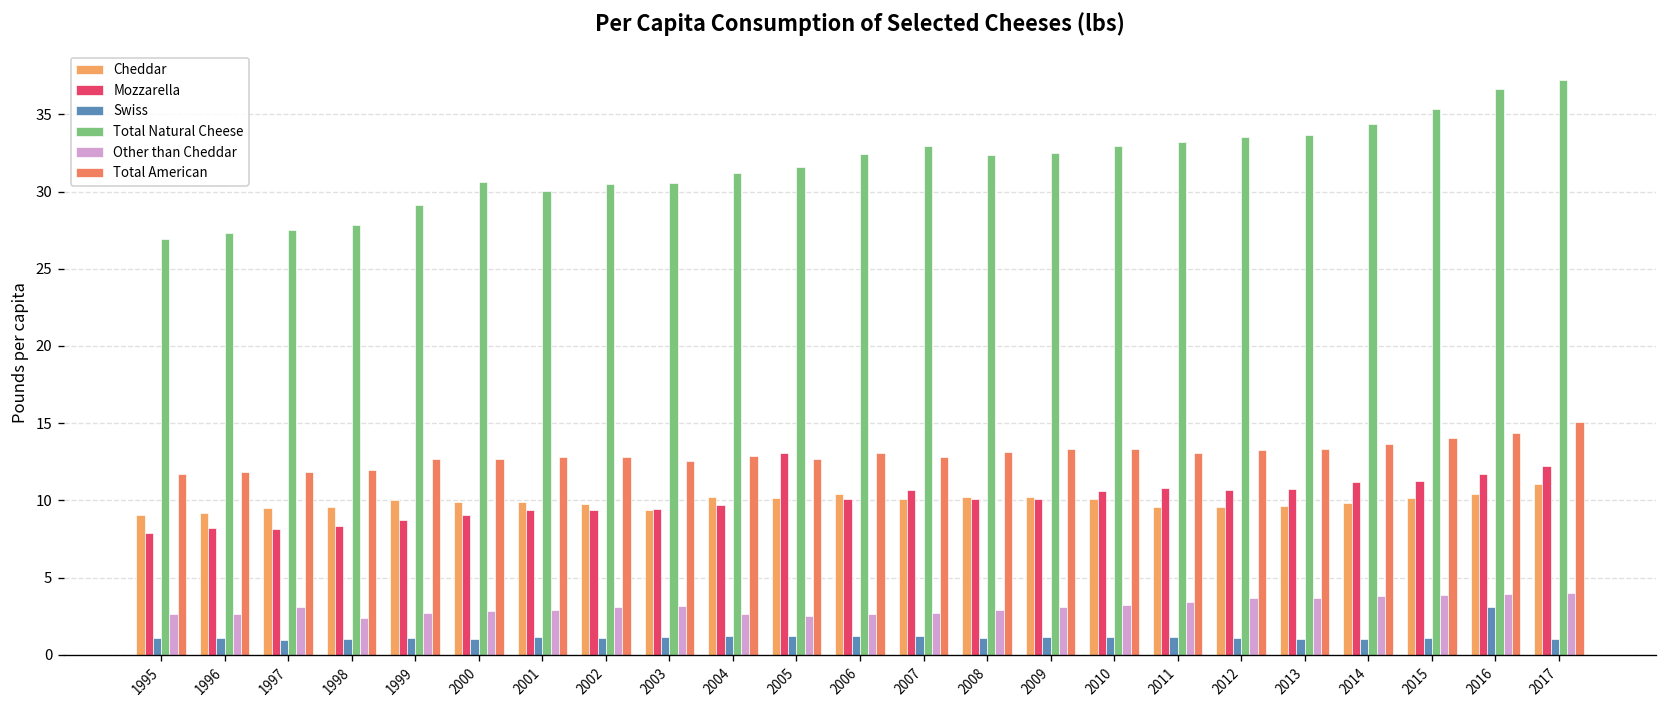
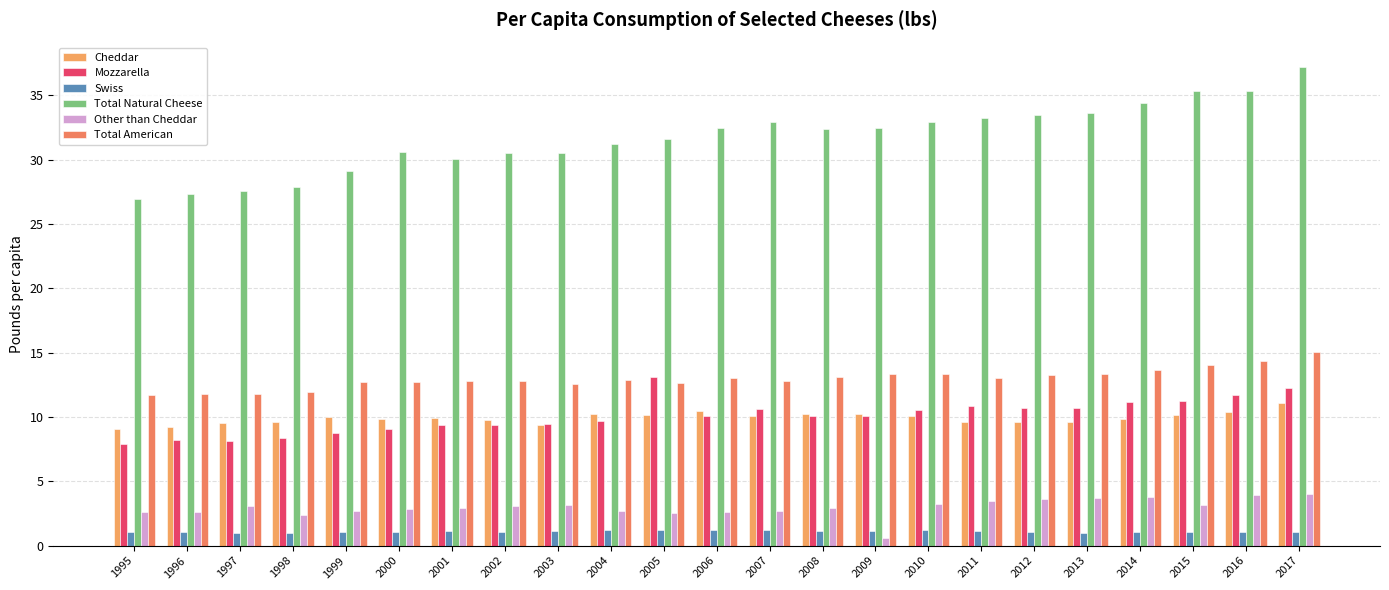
  {
    "Mozzarella": {
      "1995": 7.9,
      "1996": 8.2,
      "1997": 8.2,
      "1998": 8.3,
      "1999": 8.7,
      "2000": 9.1,
      "2001": 9.3,
      "2002": 9.4,
      "2003": 9.5,
      "2004": 9.7,
      "2005": 13.1,
      "2006": 10.1,
      "2007": 10.7,
      "2008": 10.1,
      "2009": 10.1,
      "2010": 10.6,
      "2011": 10.8,
      "2012": 10.7,
      "2013": 10.7,
      "2014": 11.2,
      "2015": 11.3,
      "2016": 11.7,
      "2017": 12.3
    },
    "Swiss": {
      "1995": 1.1,
      "1996": 1.1,
      "1997": 1.0,
      "1998": 1.0,
      "1999": 1.1,
      "2000": 1.0,
      "2001": 1.1,
      "2002": 1.1,
      "2003": 1.1,
      "2004": 1.2,
      "2005": 1.2,
      "2006": 1.2,
      "2007": 1.2,
      "2008": 1.1,
      "2009": 1.2,
      "2010": 1.2,
      "2011": 1.1,
      "2012": 1.1,
      "2013": 1.0,
      "2014": 1.0,
      "2015": 1.1,
-     "2016": 3.1,
+     "2016": 1.1,
      "2017": 1.0
    },
    "Total Natural Cheese": {
      "1995": 26.9,
      "1996": 27.3,
      "1997": 27.5,
      "1998": 27.8,
      "1999": 29.1,
      "2000": 30.6,
      "2001": 30.1,
      "2002": 30.5,
      "2003": 30.5,
      "2004": 31.2,
      "2005": 31.6,
      "2006": 32.4,
      "2007": 32.9,
      "2008": 32.4,
      "2009": 32.5,
      "2010": 32.9,
      "2011": 33.2,
      "2012": 33.5,
      "2013": 33.7,
      "2014": 34.4,
      "2015": 35.4,
-     "2016": 36.7,
+     "2016": 35.3,
      "2017": 37.2
    },
    "Other than Cheddar": {
      "1995": 2.6,
      "1996": 2.6,
      "1997": 3.1,
      "1998": 2.4,
      "1999": 2.7,
      "2000": 2.8,
      "2001": 2.9,
      "2002": 3.1,
      "2003": 3.2,
      "2004": 2.7,
      "2005": 2.5,
      "2006": 2.6,
      "2007": 2.7,
      "2008": 2.9,
-     "2009": 3.1,
+     "2009": 0.6,
      "2010": 3.2,
      "2011": 3.4,
      "2012": 3.7,
      "2013": 3.7,
      "2014": 3.8,
-     "2015": 3.9,
+     "2015": 3.1,
      "2016": 3.9,
      "2017": 4.0
    }
  }
